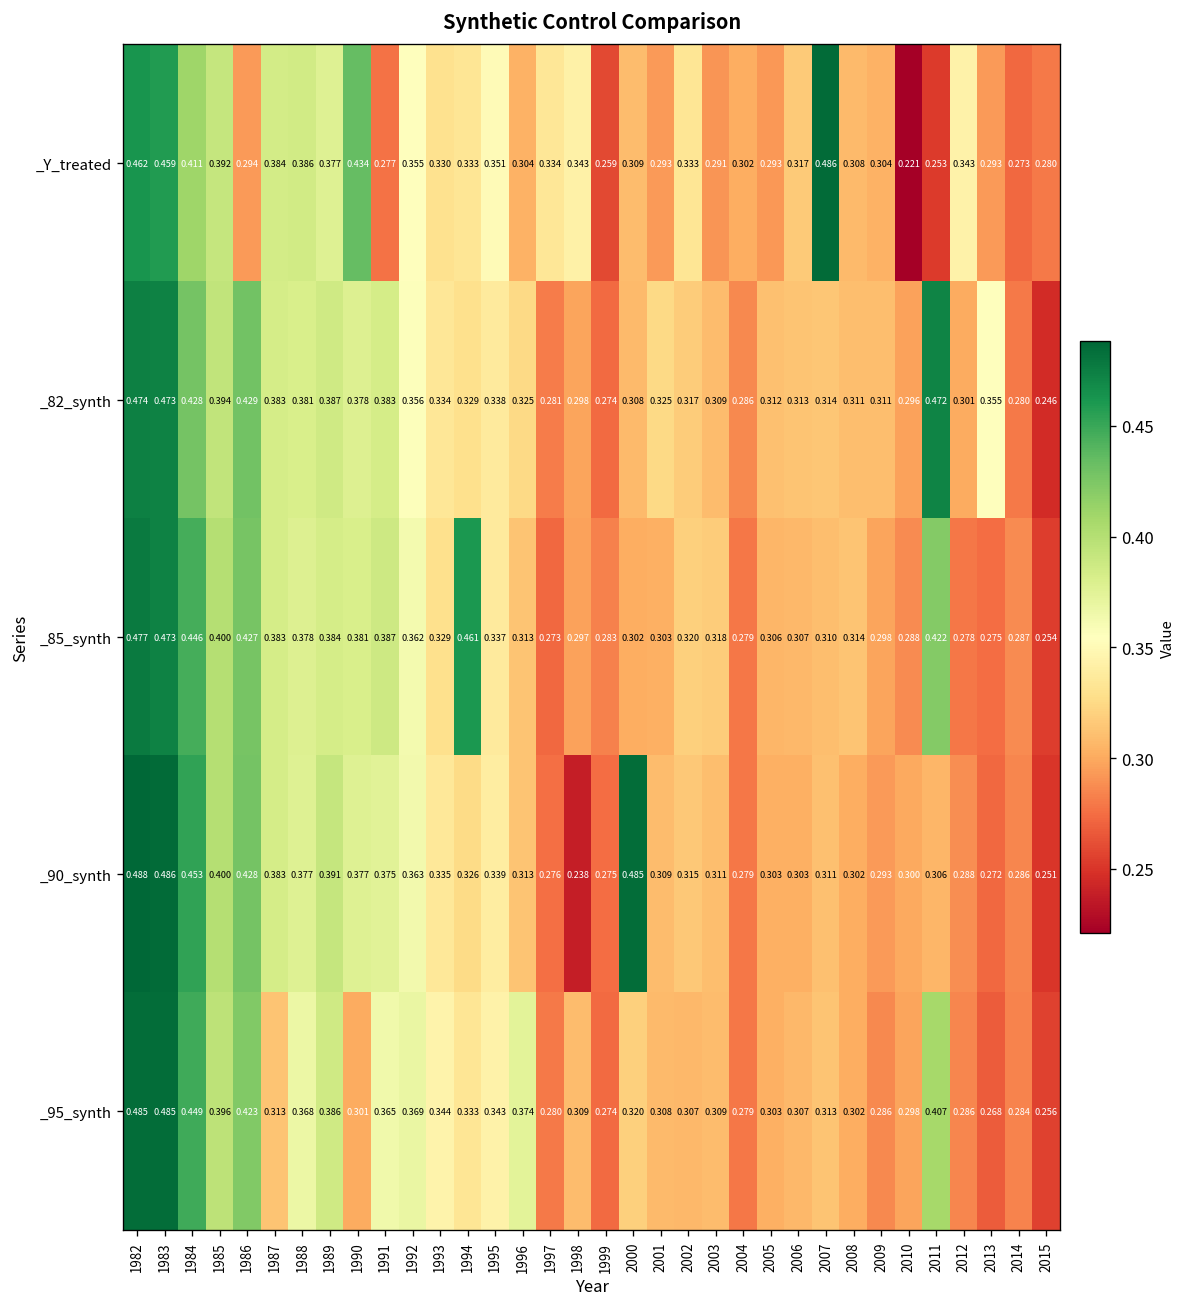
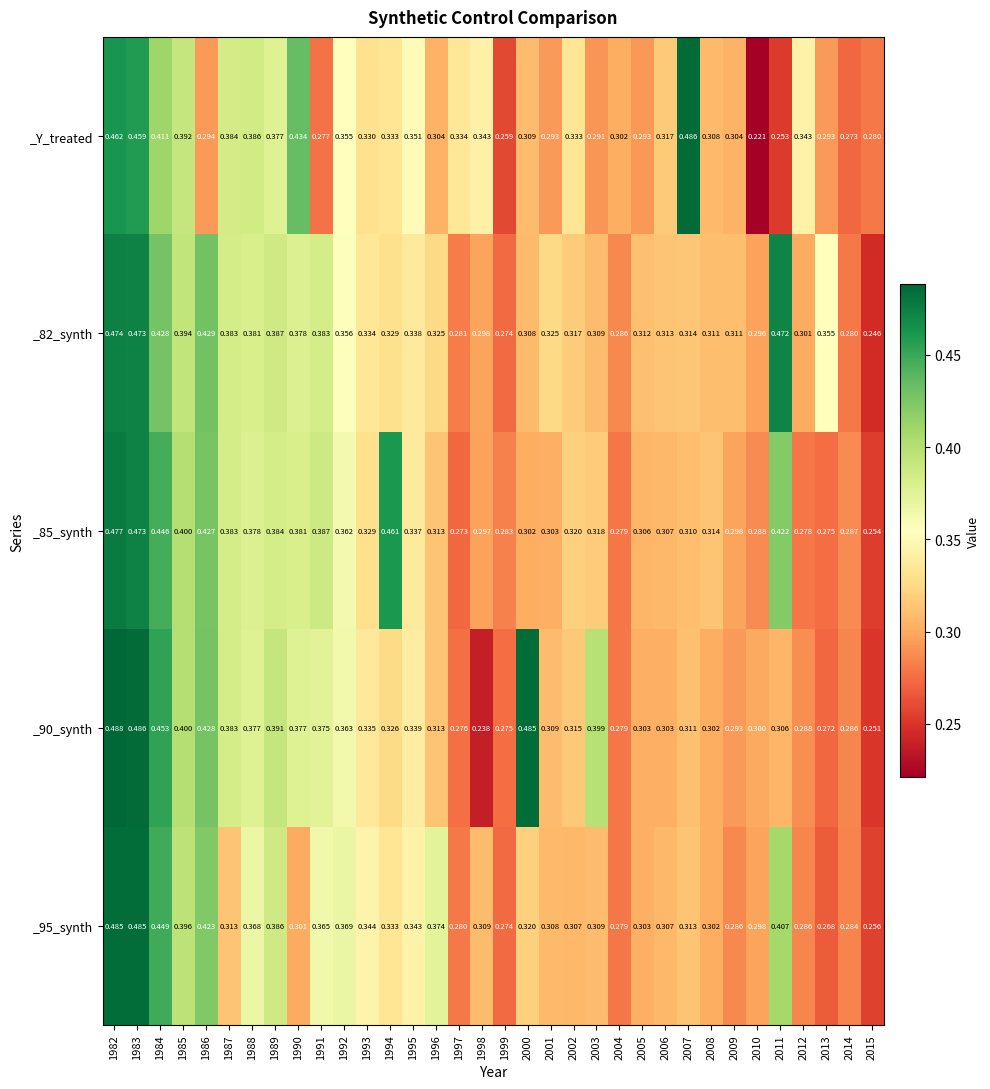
  {
    "_Y_treated": {
      "1982": 0.462,
      "1983": 0.459,
      "1984": 0.411,
      "1985": 0.392,
      "1986": 0.294,
      "1987": 0.384,
      "1988": 0.386,
      "1989": 0.377,
      "1990": 0.434,
      "1991": 0.277,
      "1992": 0.355,
      "1993": 0.330,
      "1994": 0.333,
      "1995": 0.351,
      "1996": 0.304,
      "1997": 0.334,
      "1998": 0.343,
      "1999": 0.259,
      "2000": 0.309,
      "2001": 0.293,
      "2002": 0.333,
      "2003": 0.291,
      "2004": 0.302,
      "2005": 0.293,
      "2006": 0.317,
      "2007": 0.486,
      "2008": 0.308,
      "2009": 0.304,
      "2010": 0.221,
      "2011": 0.253,
      "2012": 0.343,
      "2013": 0.293,
      "2014": 0.273,
      "2015": 0.280
    },
    "_82_synth": {
      "1982": 0.474,
      "1983": 0.473,
      "1984": 0.428,
      "1985": 0.394,
      "1986": 0.429,
      "1987": 0.383,
      "1988": 0.381,
      "1989": 0.387,
      "1990": 0.378,
      "1991": 0.383,
      "1992": 0.356,
      "1993": 0.334,
      "1994": 0.329,
      "1995": 0.338,
      "1996": 0.325,
      "1997": 0.281,
      "1998": 0.298,
      "1999": 0.274,
      "2000": 0.308,
      "2001": 0.325,
      "2002": 0.317,
      "2003": 0.309,
      "2004": 0.286,
      "2005": 0.312,
      "2006": 0.313,
      "2007": 0.314,
      "2008": 0.311,
      "2009": 0.311,
      "2010": 0.296,
      "2011": 0.472,
      "2012": 0.301,
      "2013": 0.355,
      "2014": 0.280,
      "2015": 0.246
    },
    "_85_synth": {
      "1982": 0.477,
      "1983": 0.473,
      "1984": 0.446,
      "1985": 0.400,
      "1986": 0.427,
      "1987": 0.383,
      "1988": 0.378,
      "1989": 0.384,
      "1990": 0.381,
      "1991": 0.387,
      "1992": 0.362,
      "1993": 0.329,
      "1994": 0.461,
      "1995": 0.337,
      "1996": 0.313,
      "1997": 0.273,
      "1998": 0.297,
      "1999": 0.283,
      "2000": 0.302,
      "2001": 0.303,
      "2002": 0.320,
      "2003": 0.318,
      "2004": 0.279,
      "2005": 0.306,
      "2006": 0.307,
      "2007": 0.310,
      "2008": 0.314,
      "2009": 0.298,
      "2010": 0.288,
      "2011": 0.422,
      "2012": 0.278,
      "2013": 0.275,
      "2014": 0.287,
      "2015": 0.254
    },
    "_90_synth": {
      "1982": 0.488,
      "1983": 0.486,
      "1984": 0.453,
      "1985": 0.400,
      "1986": 0.428,
      "1987": 0.383,
      "1988": 0.377,
      "1989": 0.391,
      "1990": 0.377,
      "1991": 0.375,
      "1992": 0.363,
      "1993": 0.335,
      "1994": 0.326,
      "1995": 0.339,
      "1996": 0.313,
      "1997": 0.276,
      "1998": 0.238,
      "1999": 0.275,
      "2000": 0.485,
      "2001": 0.309,
      "2002": 0.315,
-     "2003": 0.311,
+     "2003": 0.399,
      "2004": 0.279,
      "2005": 0.303,
      "2006": 0.303,
      "2007": 0.311,
      "2008": 0.302,
      "2009": 0.293,
      "2010": 0.300,
      "2011": 0.306,
      "2012": 0.288,
      "2013": 0.272,
      "2014": 0.286,
      "2015": 0.251
    },
    "_95_synth": {
      "1982": 0.485,
      "1983": 0.485,
      "1984": 0.449,
      "1985": 0.396,
      "1986": 0.423,
      "1987": 0.313,
      "1988": 0.368,
      "1989": 0.386,
      "1990": 0.301,
      "1991": 0.365,
      "1992": 0.369,
      "1993": 0.344,
      "1994": 0.333,
      "1995": 0.343,
      "1996": 0.374,
      "1997": 0.280,
      "1998": 0.309,
      "1999": 0.274,
      "2000": 0.320,
      "2001": 0.308,
      "2002": 0.307,
      "2003": 0.309,
      "2004": 0.279,
      "2005": 0.303,
      "2006": 0.307,
      "2007": 0.313,
      "2008": 0.302,
      "2009": 0.286,
      "2010": 0.298,
      "2011": 0.407,
      "2012": 0.286,
      "2013": 0.268,
      "2014": 0.284,
      "2015": 0.256
    }
  }
